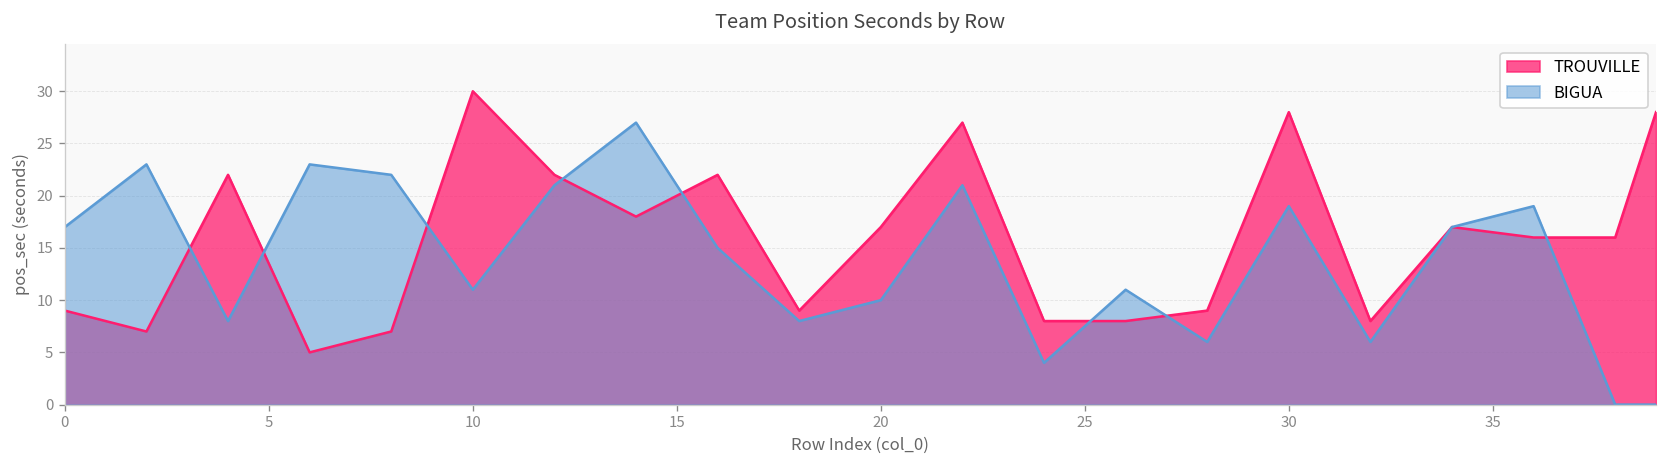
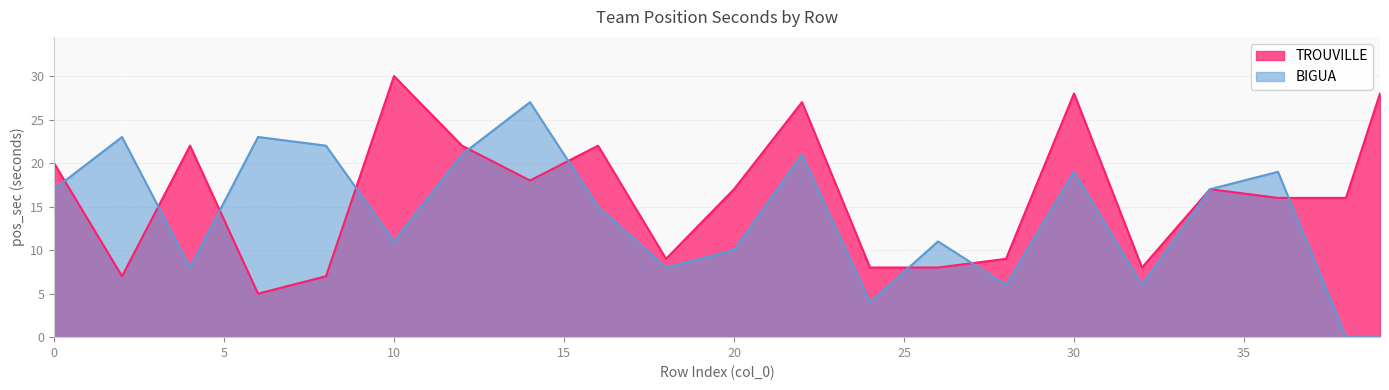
  {
    "TROUVILLE": {
-     "0": 9,
+     "0": 20,
      "10": 30,
      "20": 17,
      "30": 28
    },
    "BIGUA": {
      "0": 17,
      "10": 11,
      "20": 10,
      "30": 19
    }
  }
